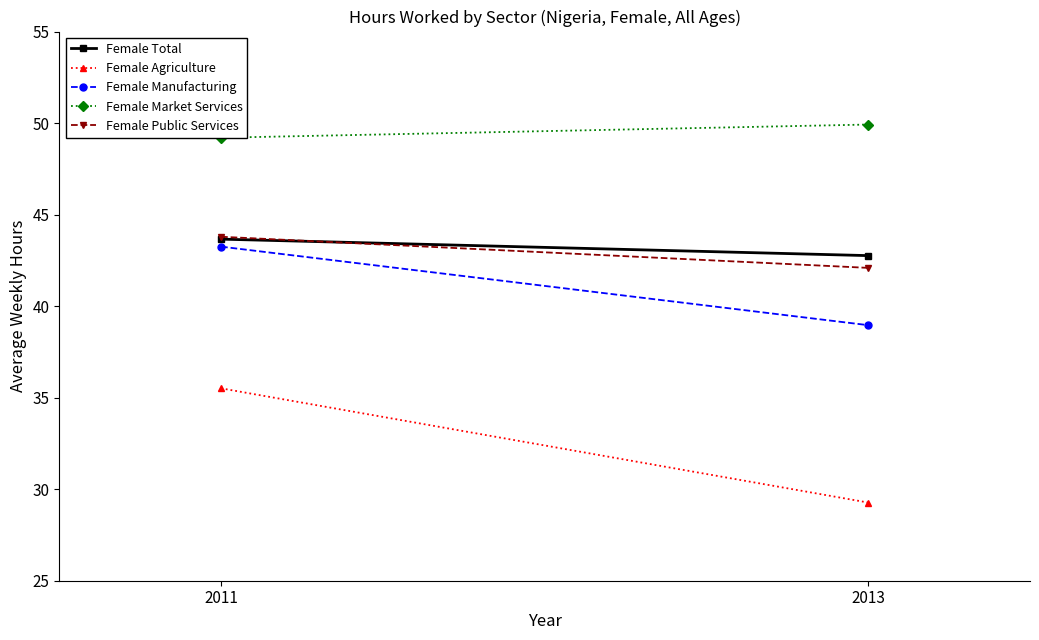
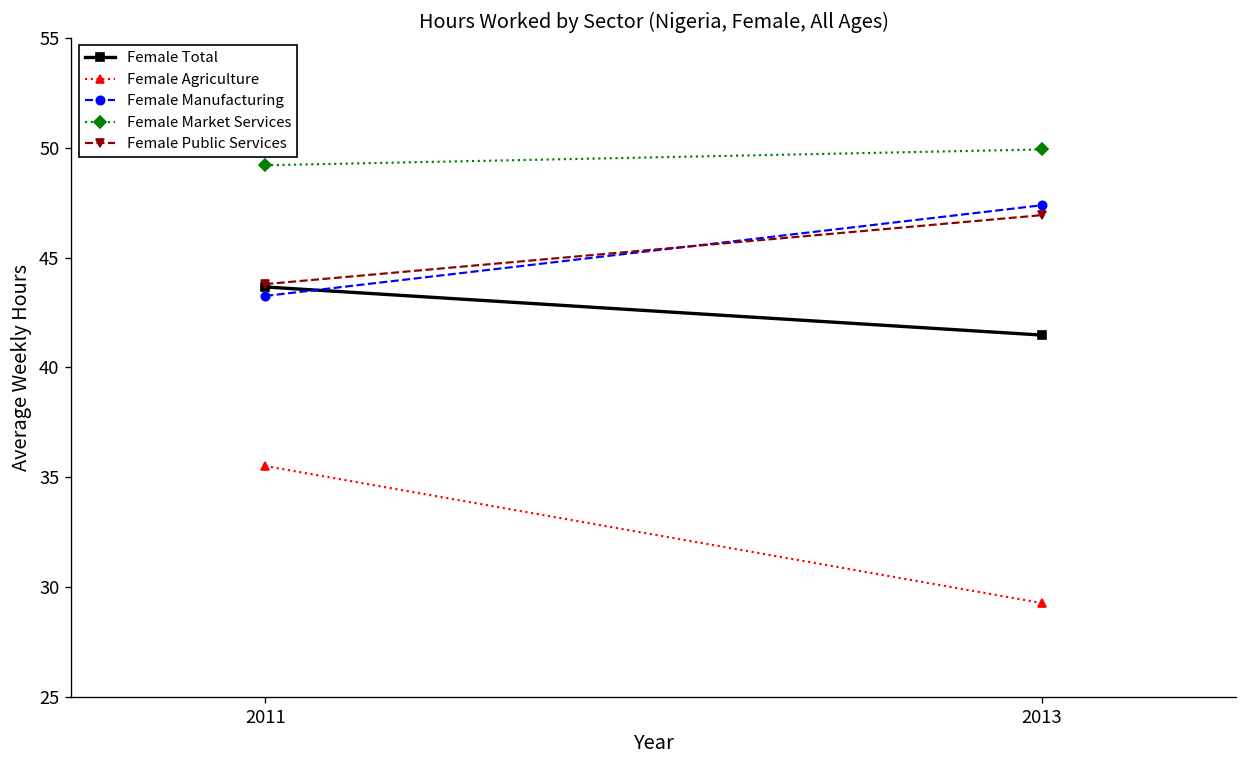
  {
    "Female Total": {
-     "2013": 42.8
+     "2013": 41.5
    },
    "Female Agriculture": {
      "2011": 35.5,
      "2013": 29.3
    },
    "Female Manufacturing": {
      "2011": 43.3,
-     "2013": 39.0
+     "2013": 47.4
    },
    "Female Market Services": {
      "2013": 49.9
    },
    "Female Public Services": {
-     "2013": 42.1
+     "2013": 46.9
    }
  }
